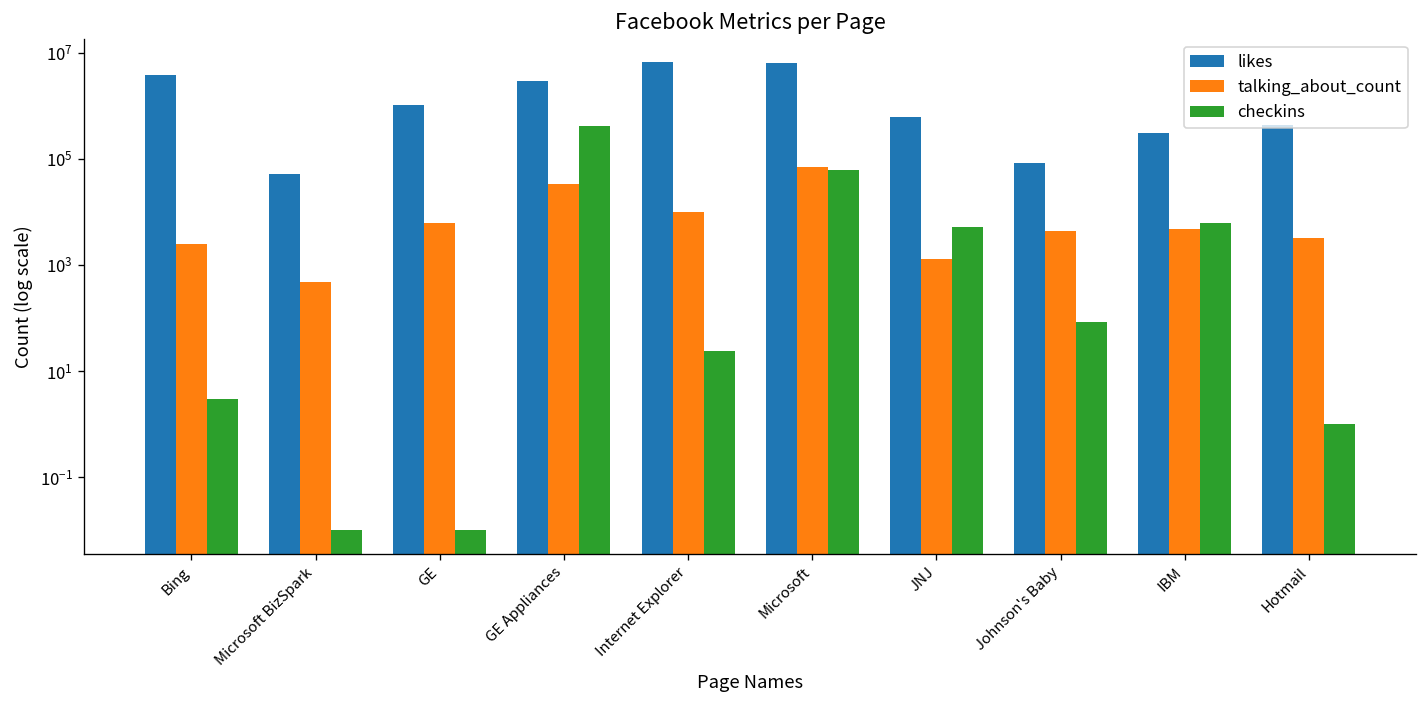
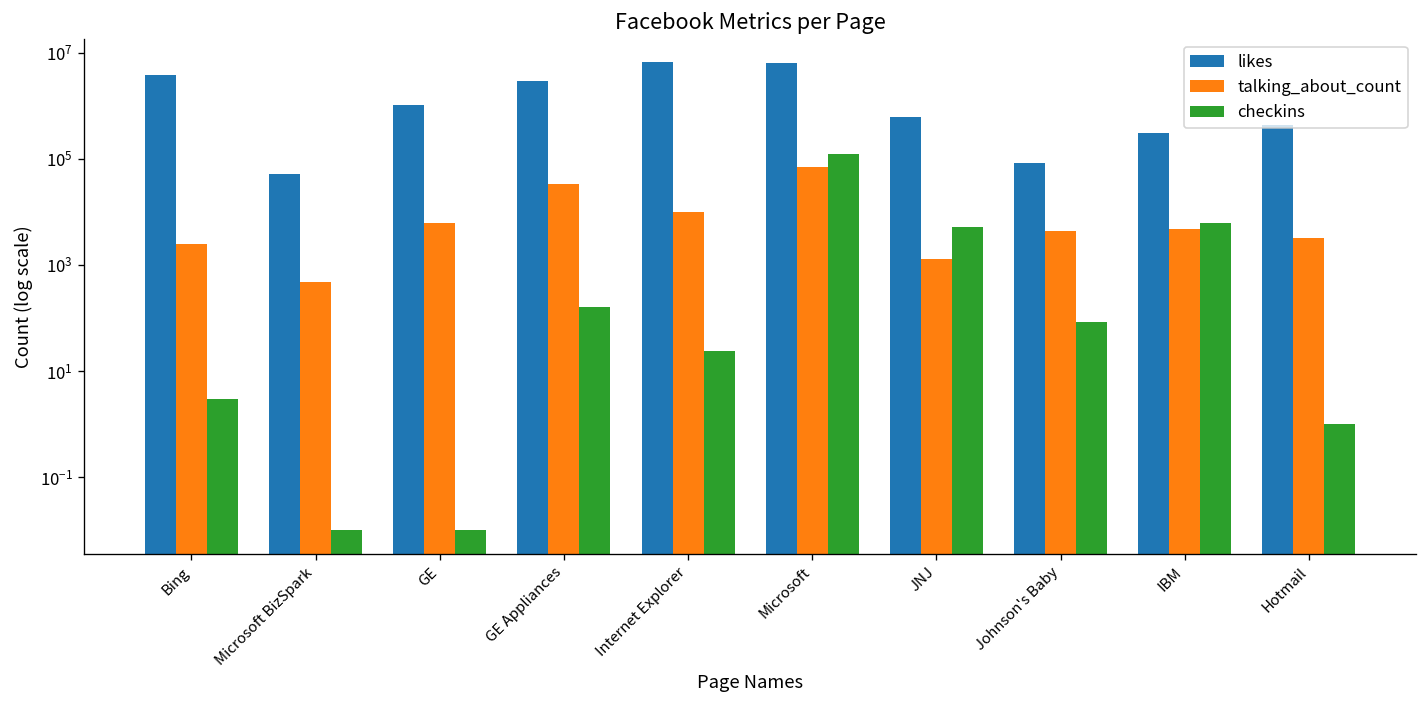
  {
    "likes": {
      "Bing": 4000000,
      "Microsoft BizSpark": 50000,
      "GE": 1000000,
      "GE Appliances": 3000000,
      "Internet Explorer": 7000000,
      "Microsoft": 6000000,
      "JNJ": 600000,
      "Johnson's Baby": 80000,
      "IBM": 300000
    },
    "talking_about_count": {
      "Bing": 3000,
      "Microsoft BizSpark": 500,
      "GE": 6000,
      "GE Appliances": 30000,
      "Internet Explorer": 10000,
      "Microsoft": 70000,
      "JNJ": 1300,
      "Johnson's Baby": 4000,
      "IBM": 5000,
      "Hotmail": 3000
    },
    "checkins": {
      "Bing": 3,
      "Microsoft BizSpark": 0.010,
      "GE": 0.010,
-     "GE Appliances": 400000,
+     "GE Appliances": 160,
      "Internet Explorer": 20,
-     "Microsoft": 60000,
+     "Microsoft": 120000,
      "JNJ": 5000,
      "Johnson's Baby": 90,
      "IBM": 6000,
      "Hotmail": 1
    }
  }
